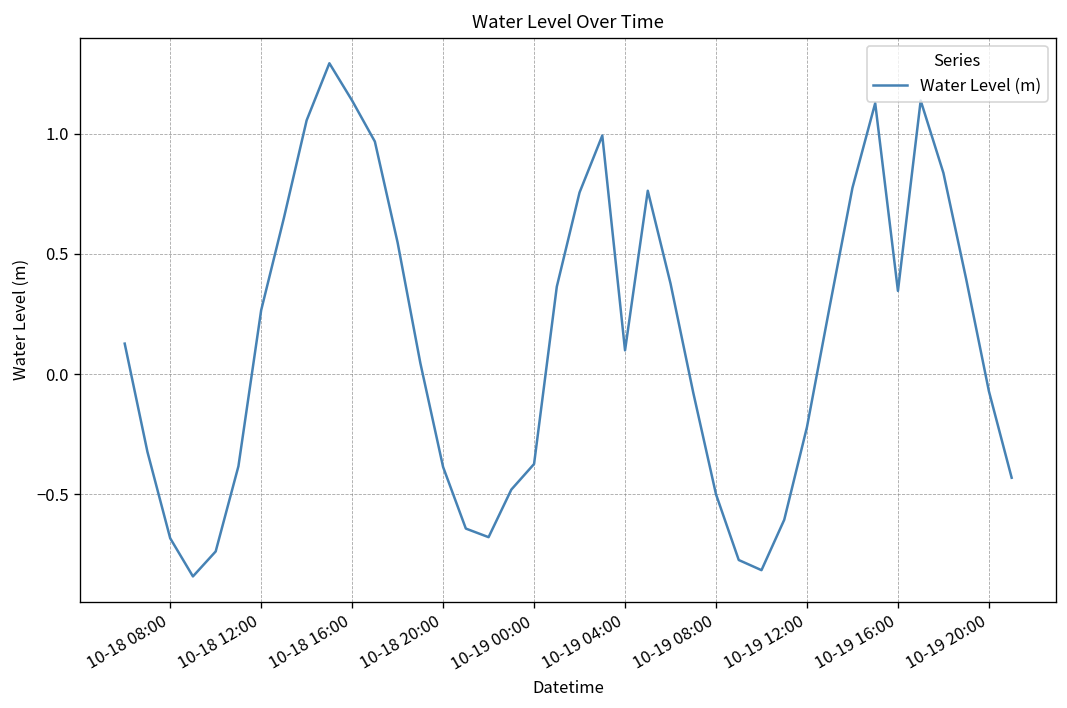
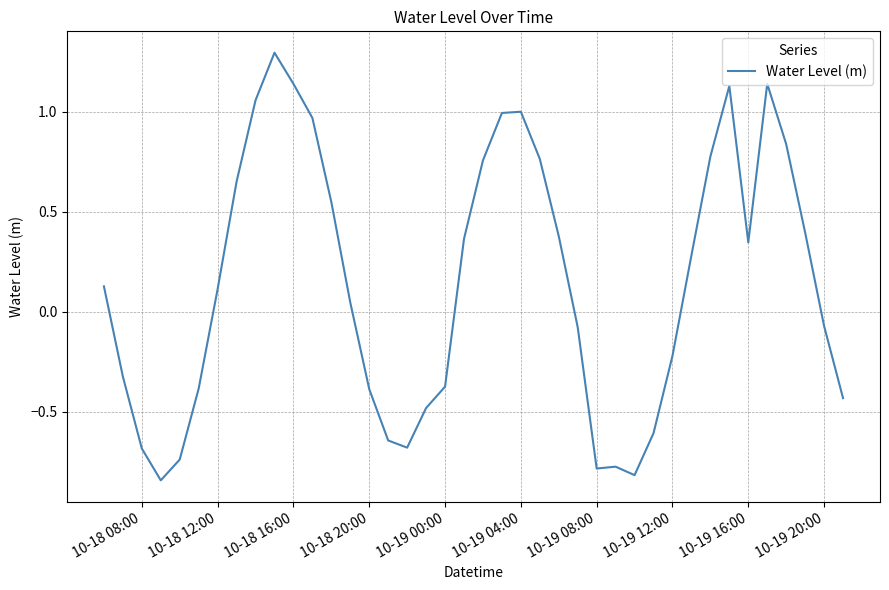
  {
    "10-18 08:00": -0.68,
-   "10-18 12:00": 0.27,
+   "10-18 12:00": 0.11,
    "10-18 16:00": 1.14,
    "10-18 20:00": -0.39,
    "10-19 00:00": -0.37,
-   "10-19 04:00": 0.10,
-   "10-19 08:00": -0.50,
+   "10-19 04:00": 1.00,
+   "10-19 08:00": -0.78,
    "10-19 12:00": -0.22,
    "10-19 16:00": 0.35,
    "10-19 20:00": -0.07
  }
